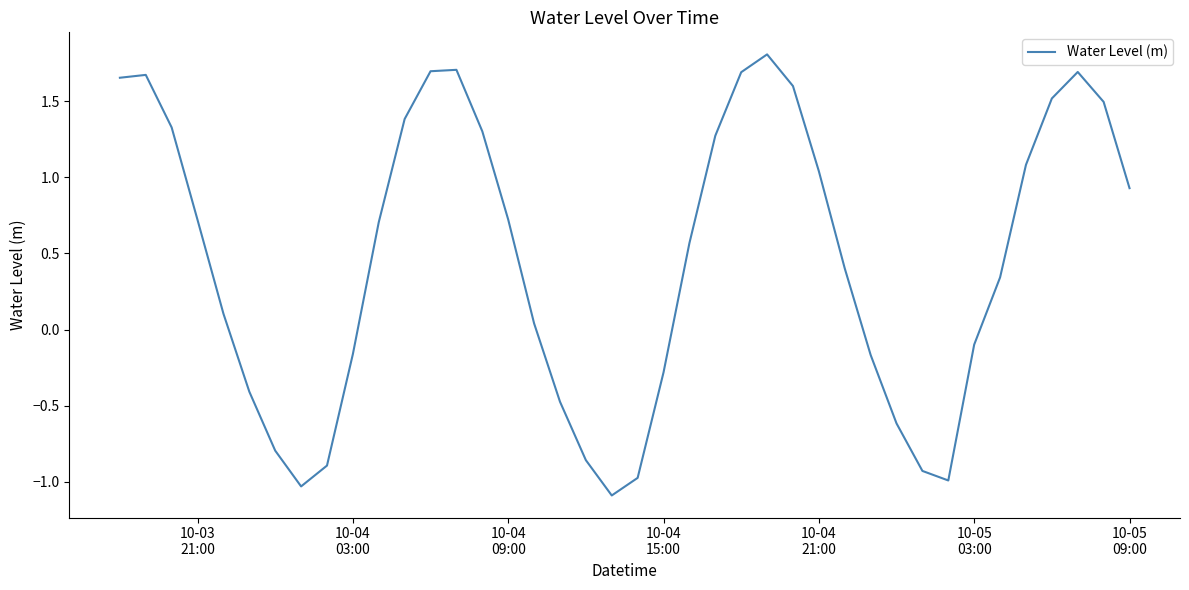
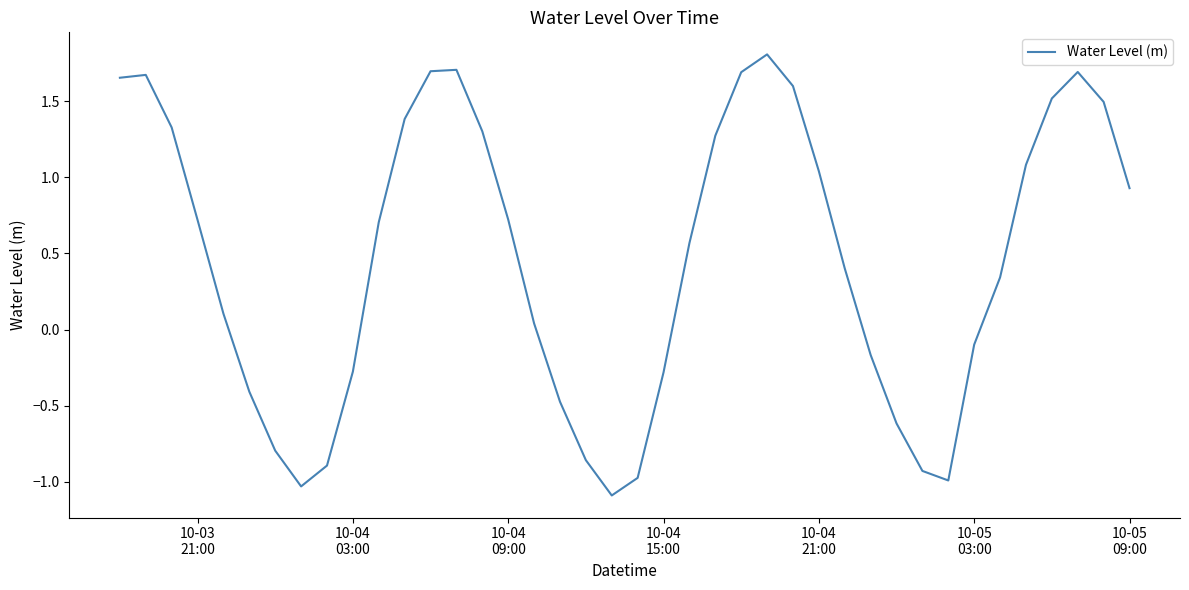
  {
    "10-03 21:00": 0.72,
-   "10-04 03:00": -0.16,
+   "10-04 03:00": -0.28,
    "10-04 09:00": 0.72,
    "10-04 15:00": -0.28,
    "10-04 21:00": 1.04,
    "10-05 03:00": -0.10,
    "10-05 09:00": 0.93
  }
